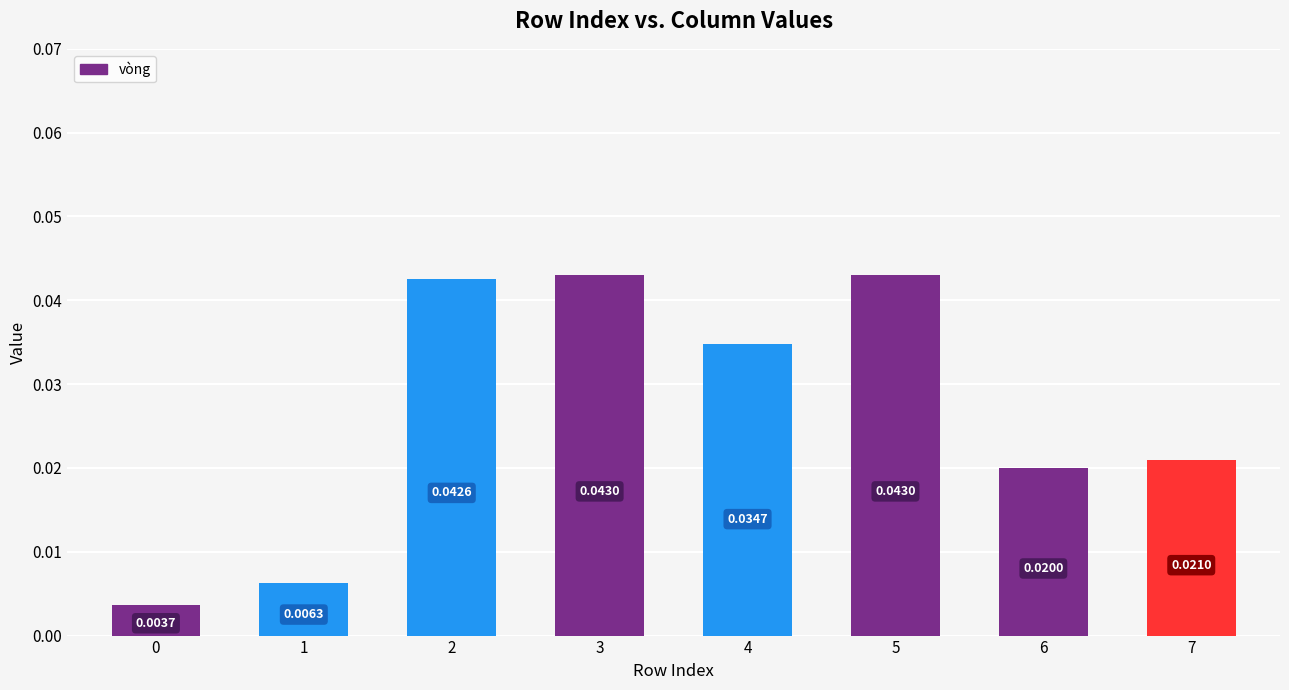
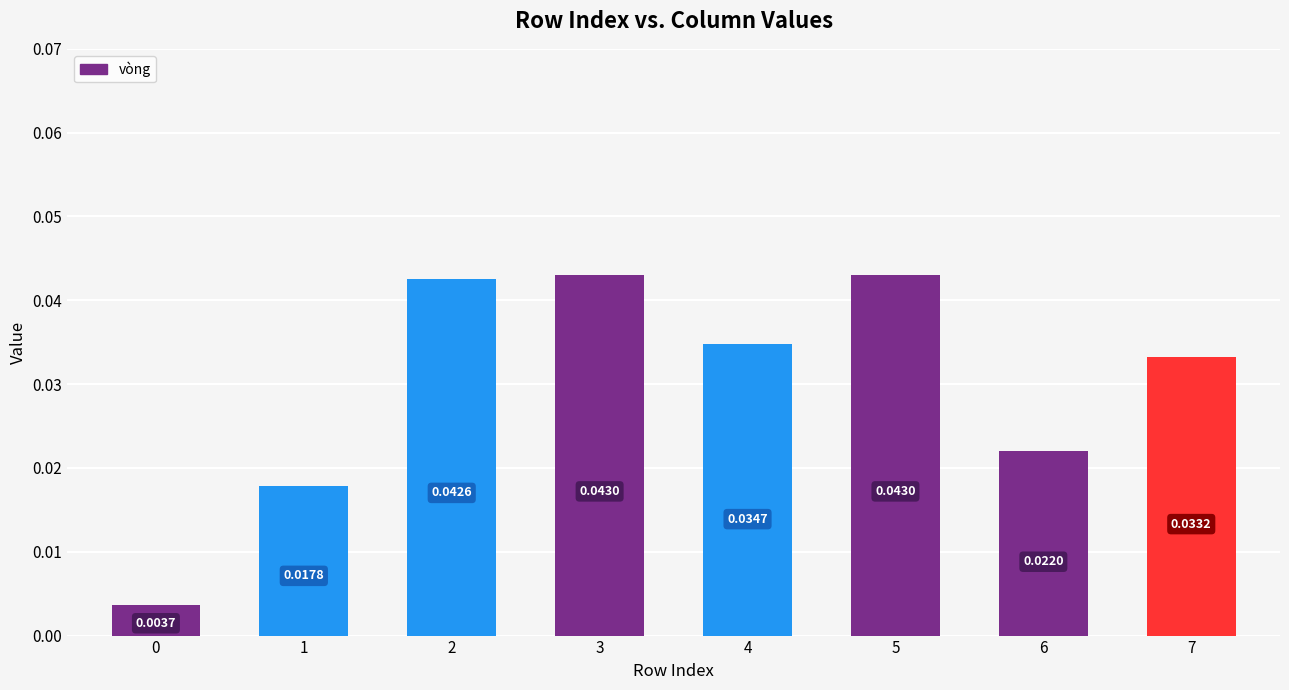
  {
-   "1": 0.0063,
-   "6": 0.0200,
-   "7": 0.0210
+   "1": 0.0178,
+   "6": 0.0220,
+   "7": 0.0332
  }
